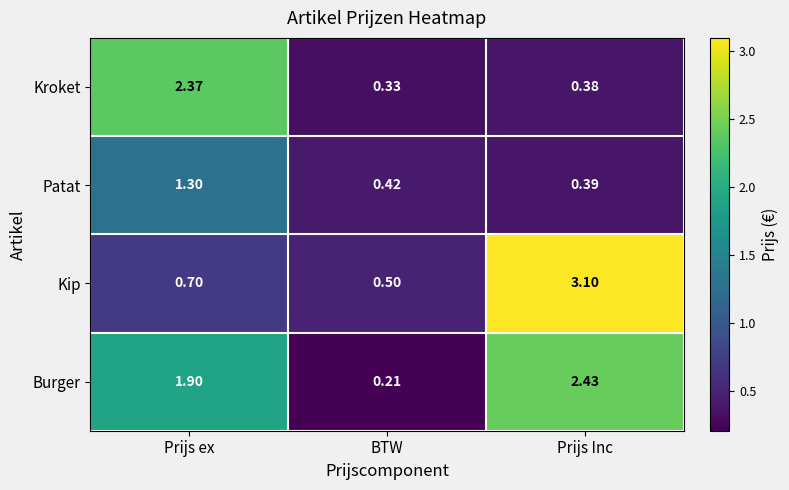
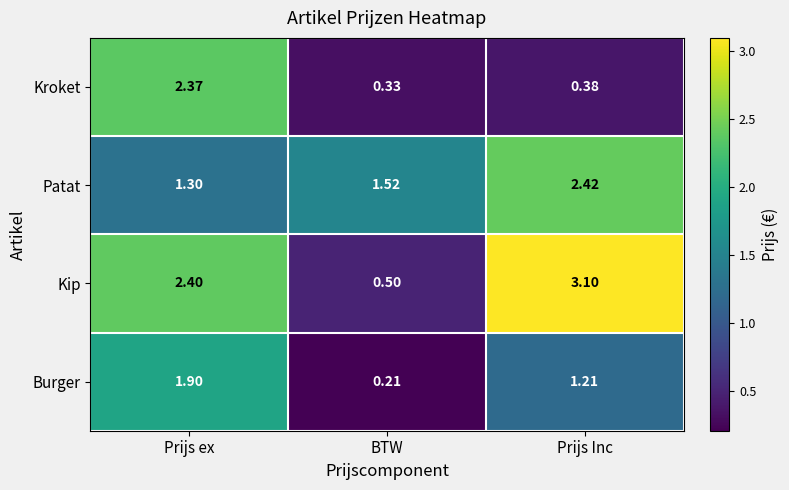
  {
    "Kroket": {
      "Prijs ex": 2.37,
      "BTW": 0.33,
      "Prijs Inc": 0.38
    },
    "Patat": {
      "Prijs ex": 1.30,
-     "BTW": 0.42,
-     "Prijs Inc": 0.39
+     "BTW": 1.52,
+     "Prijs Inc": 2.42
    },
    "Kip": {
-     "Prijs ex": 0.70,
+     "Prijs ex": 2.40,
      "BTW": 0.50,
      "Prijs Inc": 3.10
    },
    "Burger": {
      "Prijs ex": 1.90,
      "BTW": 0.21,
-     "Prijs Inc": 2.43
+     "Prijs Inc": 1.21
    }
  }
